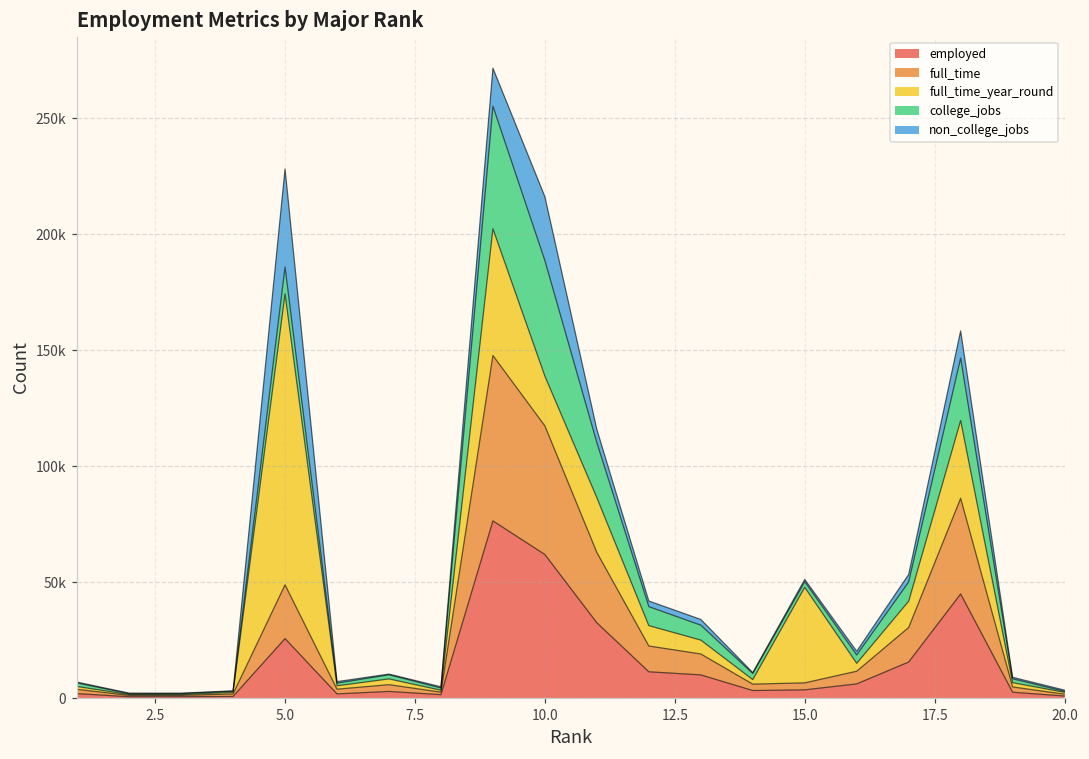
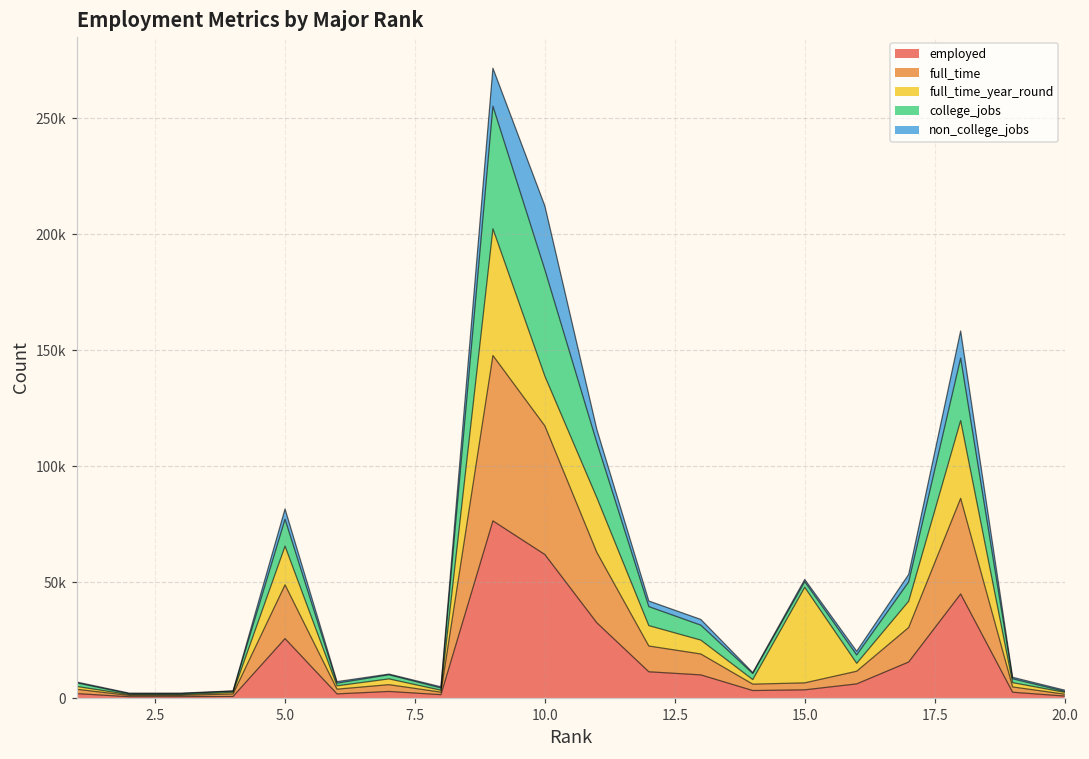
  {
    "full_time_year_round": {
-     "5.0": 125000,
+     "5.0": 17000,
      "10.0": 21000,
      "15.0": 41000
    },
    "college_jobs": {
      "5.0": 12000,
-     "10.0": 50000
+     "10.0": 46000
    },
    "non_college_jobs": {
-     "5.0": 42000,
+     "5.0": 4000,
      "10.0": 28000
    }
  }
